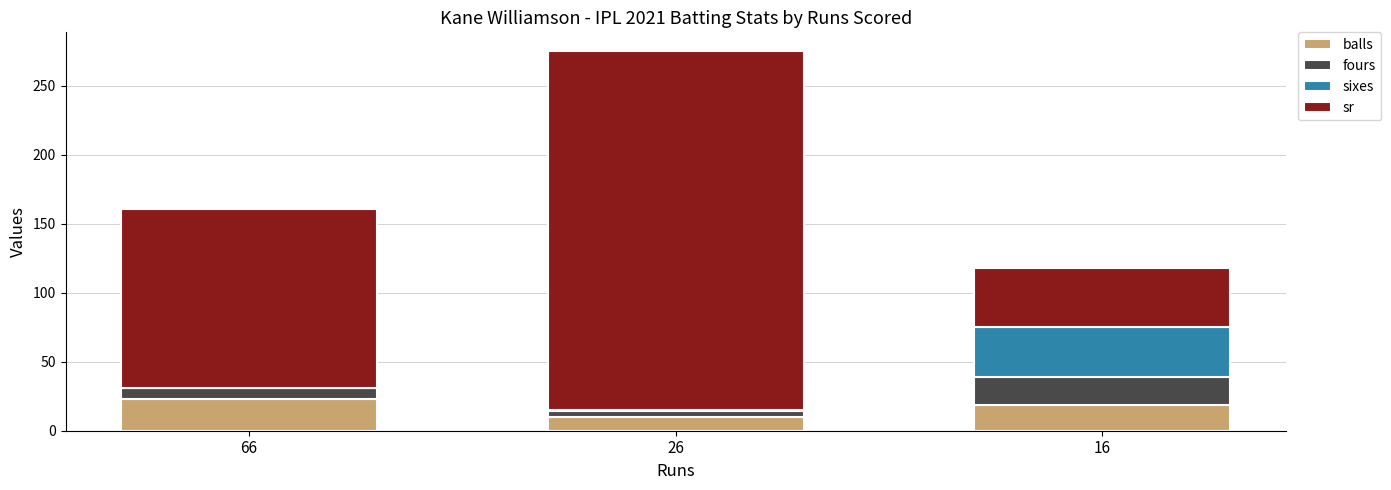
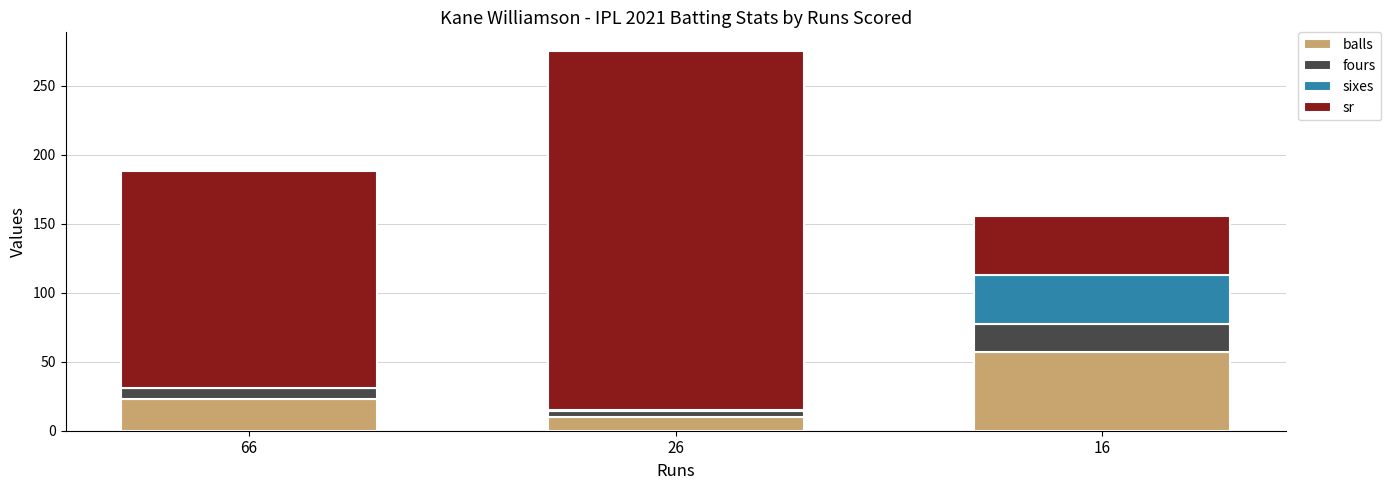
  {
    "balls": {
      "66": 23,
      "26": 10,
-     "16": 19
+     "16": 57
    },
    "fours": {
      "66": 8,
      "26": 4,
      "16": 20
    },
    "sixes": {
      "66": 0,
      "16": 36
    },
    "sr": {
-     "66": 129,
+     "66": 158,
      "26": 260,
      "16": 43
    }
  }
